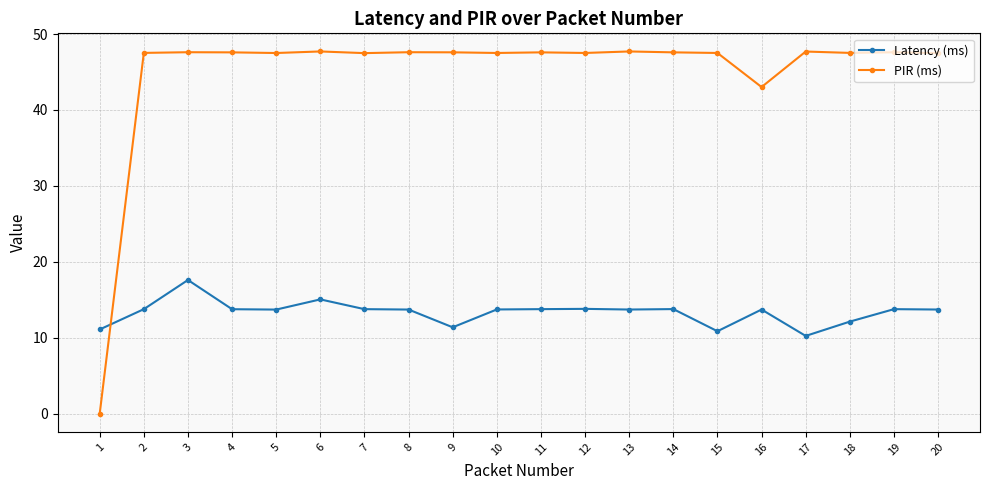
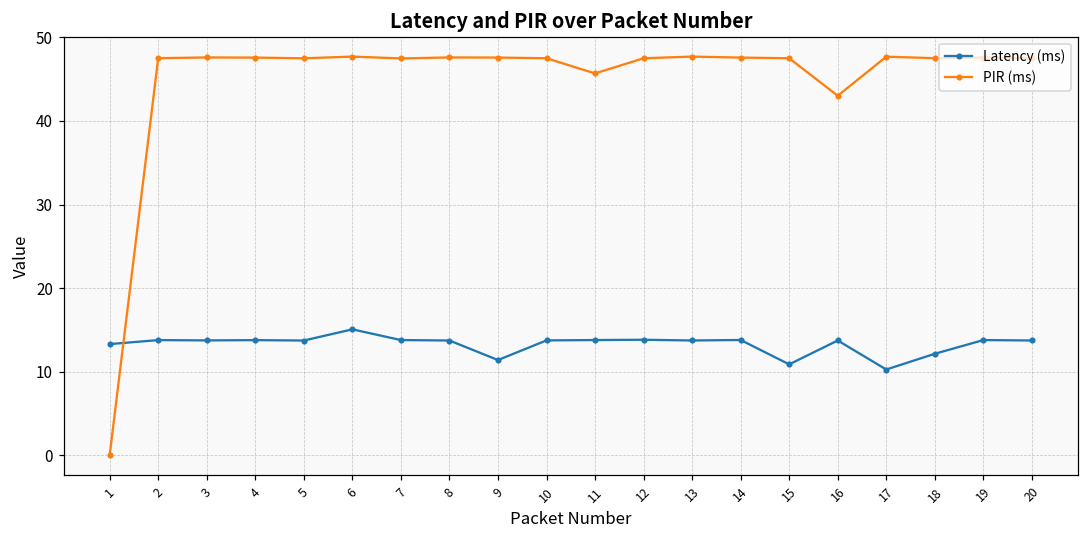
  {
    "Latency (ms)": {
-     "1": 11,
+     "1": 13,
      "2": 14,
-     "3": 18,
+     "3": 14,
      "4": 14,
      "5": 14,
      "6": 15,
      "7": 14,
      "8": 14,
      "9": 11,
      "10": 14,
      "11": 14,
      "12": 14,
      "13": 14,
      "14": 14,
      "15": 11,
      "16": 14,
      "17": 10,
      "18": 12,
      "19": 14,
      "20": 14
    },
    "PIR (ms)": {
      "1": 0,
      "2": 48,
      "3": 48,
      "4": 48,
      "5": 48,
      "6": 48,
      "7": 47,
      "8": 48,
      "9": 48,
      "10": 48,
-     "11": 48,
+     "11": 46,
      "12": 48,
      "13": 48,
      "14": 48,
      "15": 48,
      "16": 43,
      "17": 48,
      "18": 48
    }
  }
